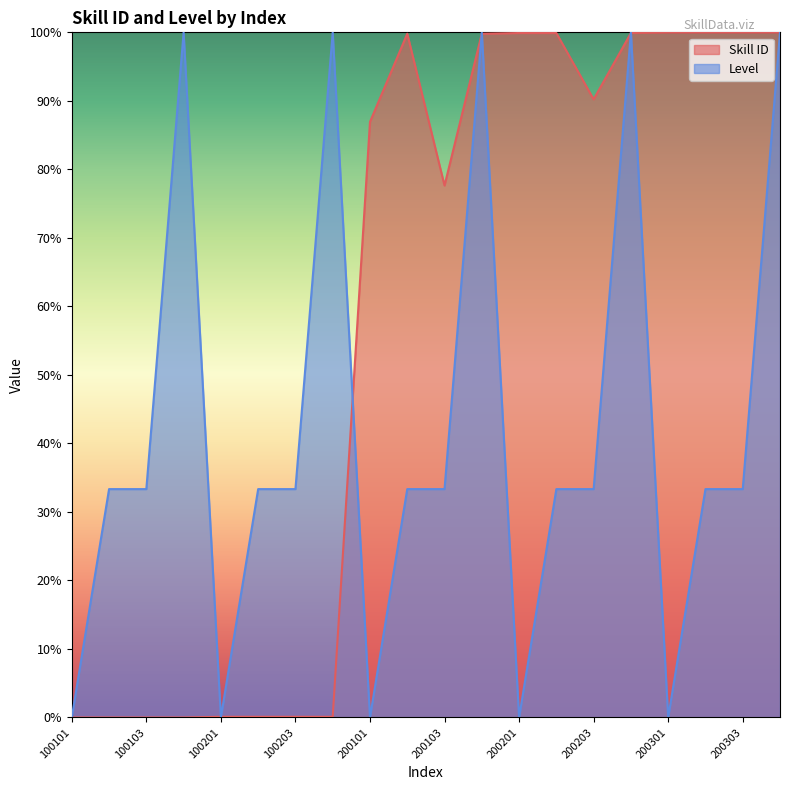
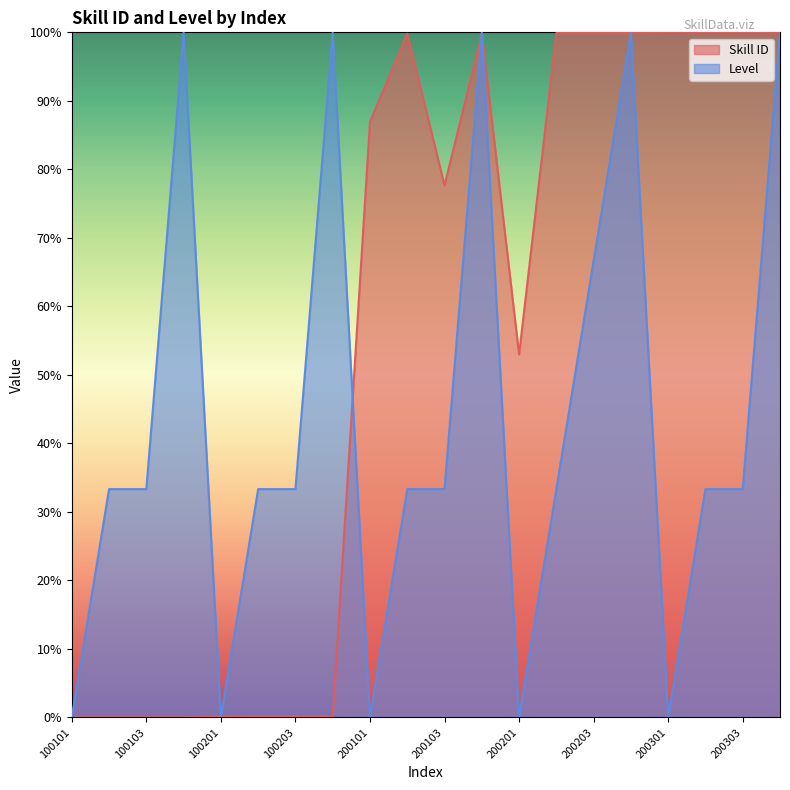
  {
    "Skill ID": {
      "100103": "0%",
      "100203": "0%",
      "200101": "87%",
      "200103": "78%",
-     "200201": "100%",
-     "200203": "90%",
+     "200201": "53%",
+     "200203": "100%",
      "200301": "100%",
      "200303": "100%"
    },
    "Level": {
      "100103": "33%",
      "100203": "33%",
      "200101": "0%",
      "200103": "33%",
      "200201": "0%",
-     "200203": "33%",
+     "200203": "67%",
      "200301": "0%",
      "200303": "33%"
    }
  }
